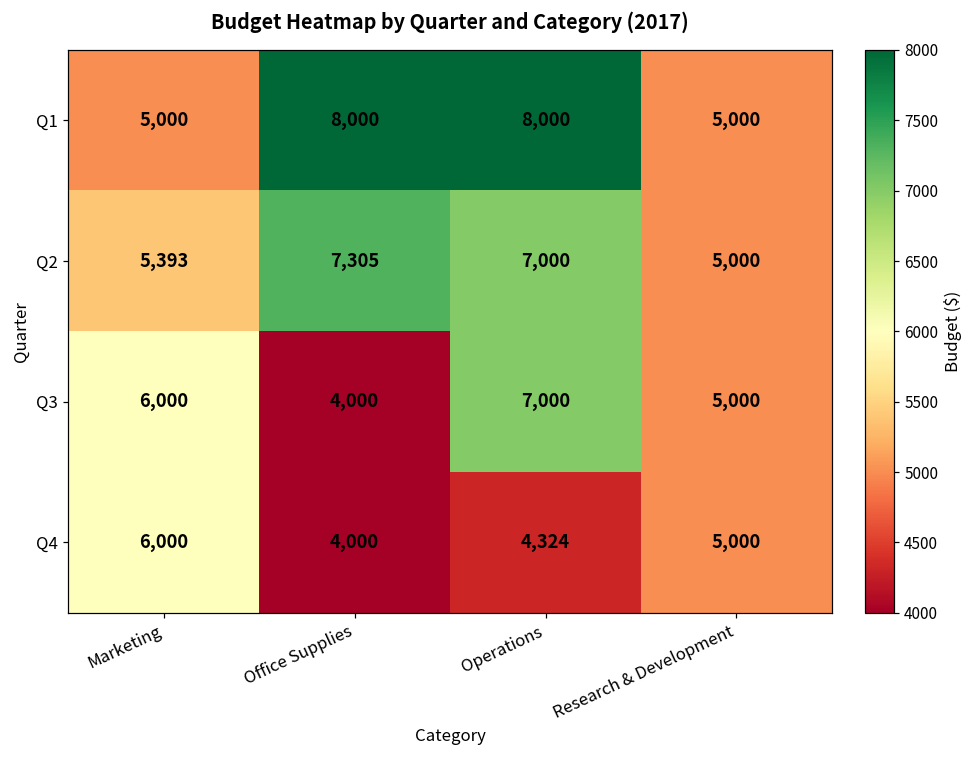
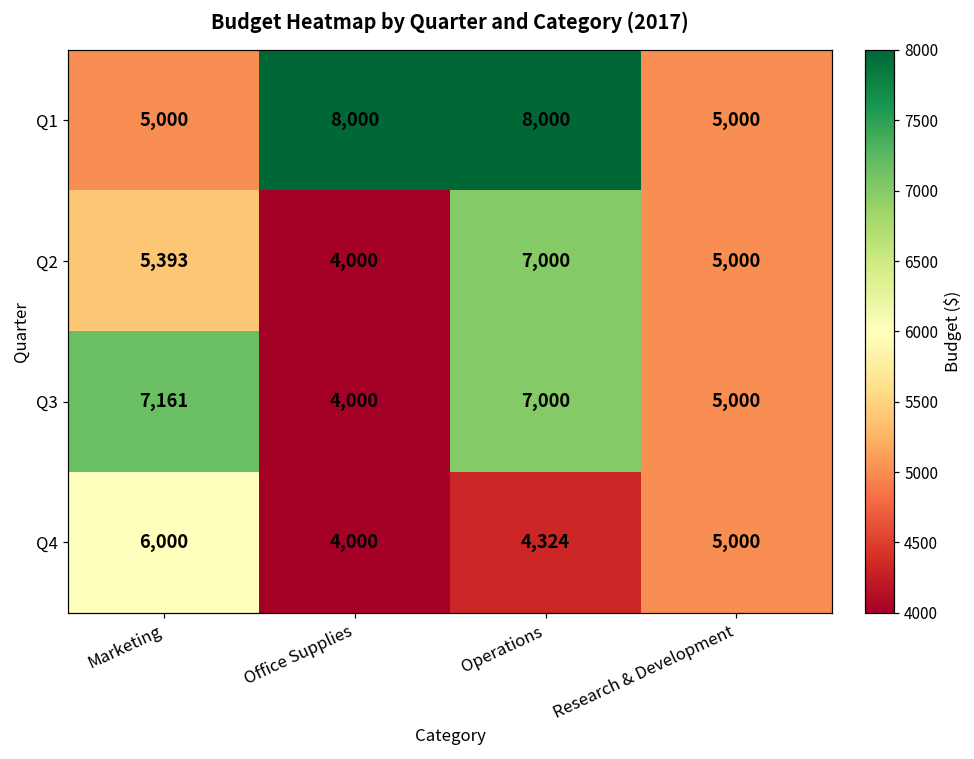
  {
    "Q1": {
      "Marketing": "5,000",
      "Office Supplies": "8,000",
      "Operations": "8,000",
      "Research & Development": "5,000"
    },
    "Q2": {
      "Marketing": "5,393",
-     "Office Supplies": "7,305",
+     "Office Supplies": "4,000",
      "Operations": "7,000",
      "Research & Development": "5,000"
    },
    "Q3": {
-     "Marketing": "6,000",
+     "Marketing": "7,161",
      "Office Supplies": "4,000",
      "Operations": "7,000",
      "Research & Development": "5,000"
    },
    "Q4": {
      "Marketing": "6,000",
      "Office Supplies": "4,000",
      "Operations": "4,324",
      "Research & Development": "5,000"
    }
  }
